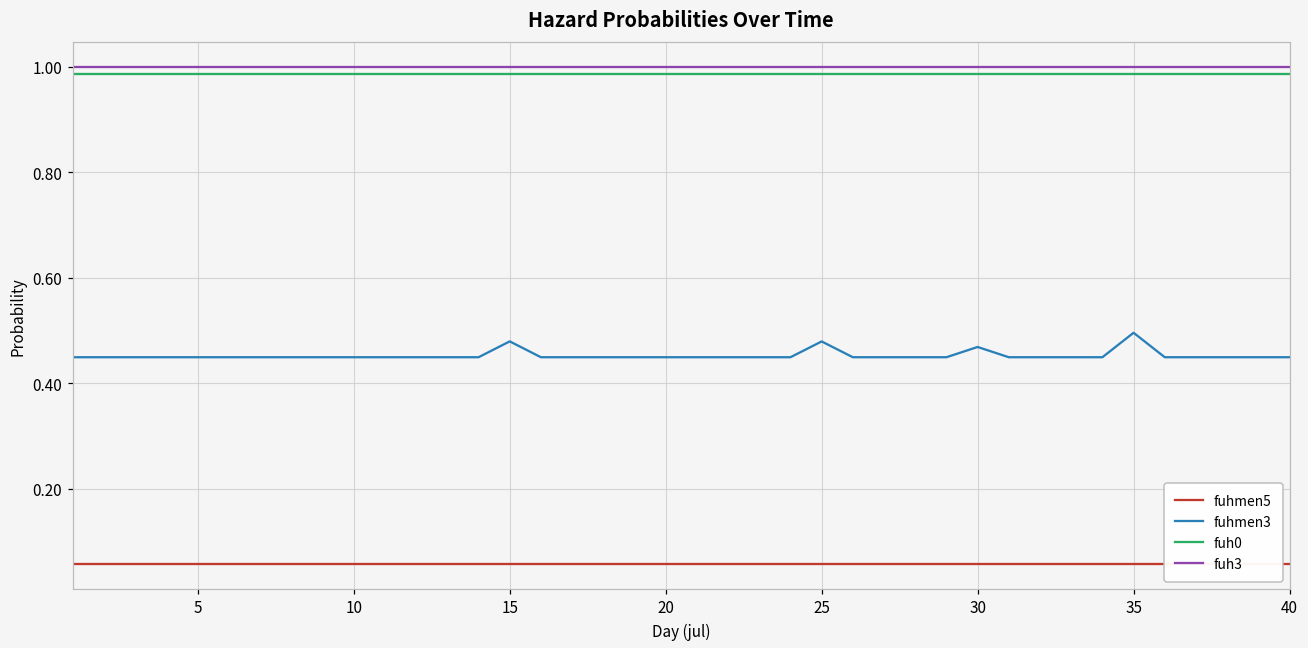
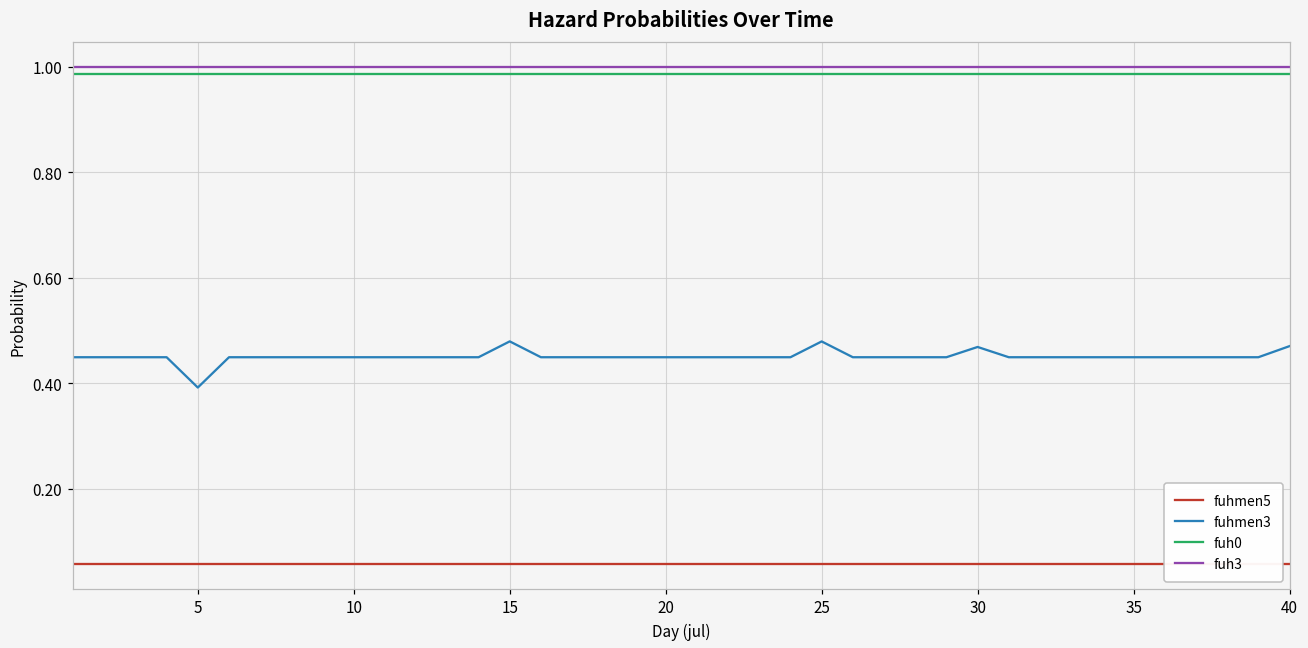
  {
    "fuhmen5": {
      "5": 0.06,
      "10": 0.06,
      "15": 0.06,
      "20": 0.06,
      "25": 0.06,
      "30": 0.06,
      "35": 0.06,
      "40": 0.06
    },
    "fuhmen3": {
-     "5": 0.45,
+     "5": 0.39,
      "10": 0.45,
      "15": 0.48,
      "20": 0.45,
      "25": 0.48,
      "30": 0.47,
-     "35": 0.50,
-     "40": 0.45
+     "35": 0.45,
+     "40": 0.47
    },
    "fuh0": {
      "5": 0.99,
      "10": 0.99,
      "15": 0.99,
      "20": 0.99,
      "25": 0.99,
      "30": 0.99,
      "35": 0.99,
      "40": 0.99
    },
    "fuh3": {
      "5": 1.00,
      "10": 1.00,
      "15": 1.00,
      "20": 1.00,
      "25": 1.00,
      "30": 1.00,
      "35": 1.00,
      "40": 1.00
    }
  }
